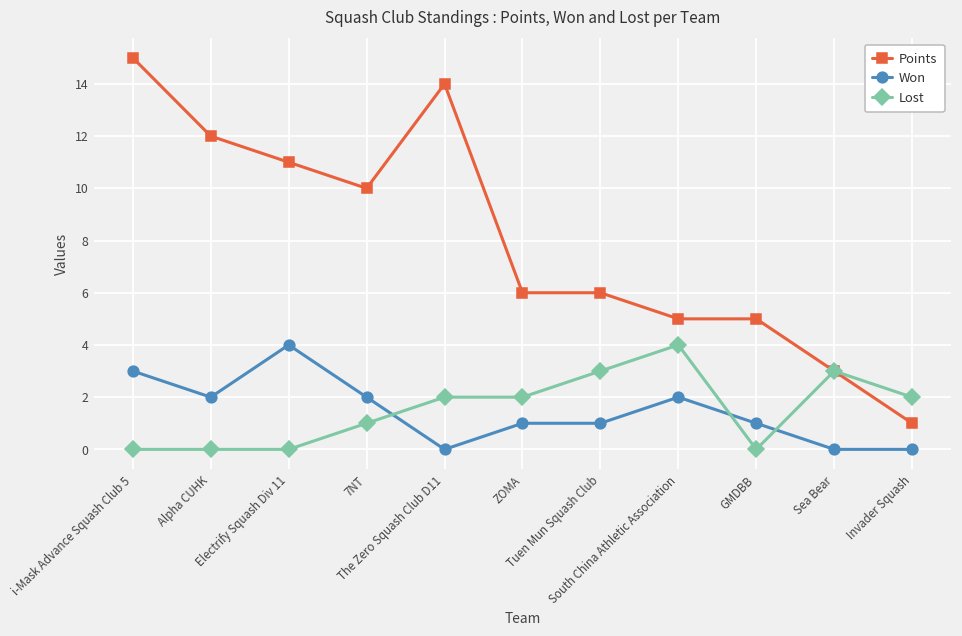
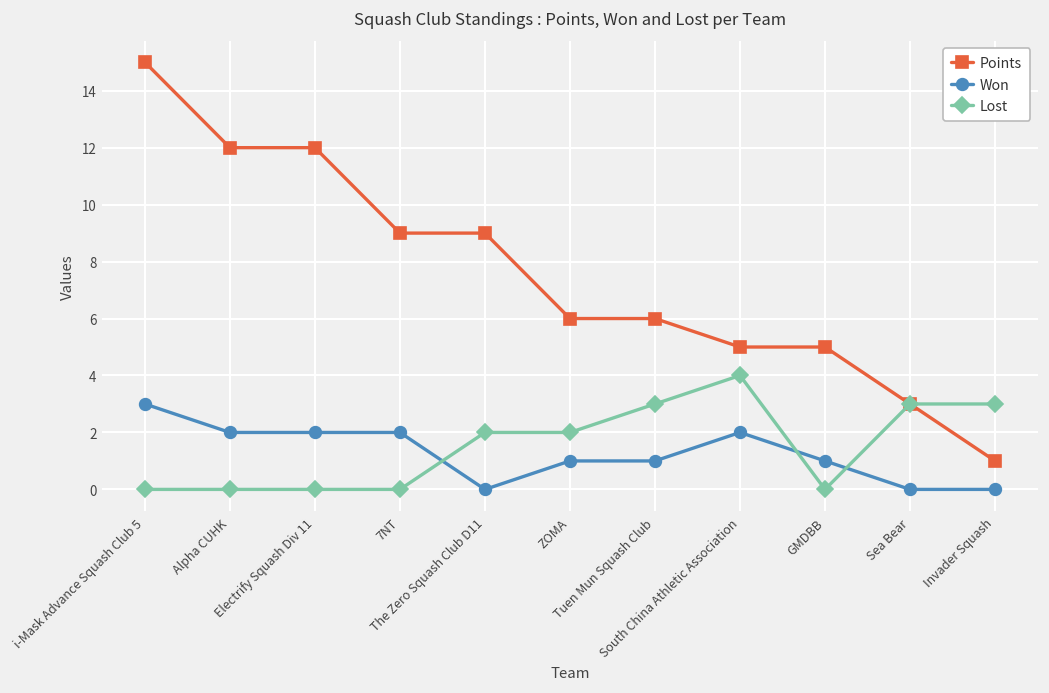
  {
    "Points": {
      "i-Mask Advance Squash Club 5": 15,
      "Alpha CUHK": 12,
-     "Electrify Squash Div 11": 11,
-     "7NT": 10,
-     "The Zero Squash Club D11": 14,
+     "Electrify Squash Div 11": 12,
+     "7NT": 9,
+     "The Zero Squash Club D11": 9,
      "ZOMA": 6,
      "Tuen Mun Squash Club": 6,
      "South China Athletic Association": 5,
      "GMDBB": 5,
      "Invader Squash": 1
    },
    "Won": {
      "i-Mask Advance Squash Club 5": 3,
      "Alpha CUHK": 2,
-     "Electrify Squash Div 11": 4,
+     "Electrify Squash Div 11": 2,
      "7NT": 2,
      "The Zero Squash Club D11": 0,
      "ZOMA": 1,
      "Tuen Mun Squash Club": 1,
      "South China Athletic Association": 2,
      "GMDBB": 1,
      "Sea Bear": 0,
      "Invader Squash": 0
    },
    "Lost": {
      "i-Mask Advance Squash Club 5": 0,
      "Alpha CUHK": 0,
      "Electrify Squash Div 11": 0,
-     "7NT": 1,
+     "7NT": 0,
      "The Zero Squash Club D11": 2,
      "ZOMA": 2,
      "Tuen Mun Squash Club": 3,
      "South China Athletic Association": 4,
      "GMDBB": 0,
-     "Invader Squash": 2
+     "Invader Squash": 3
    }
  }
